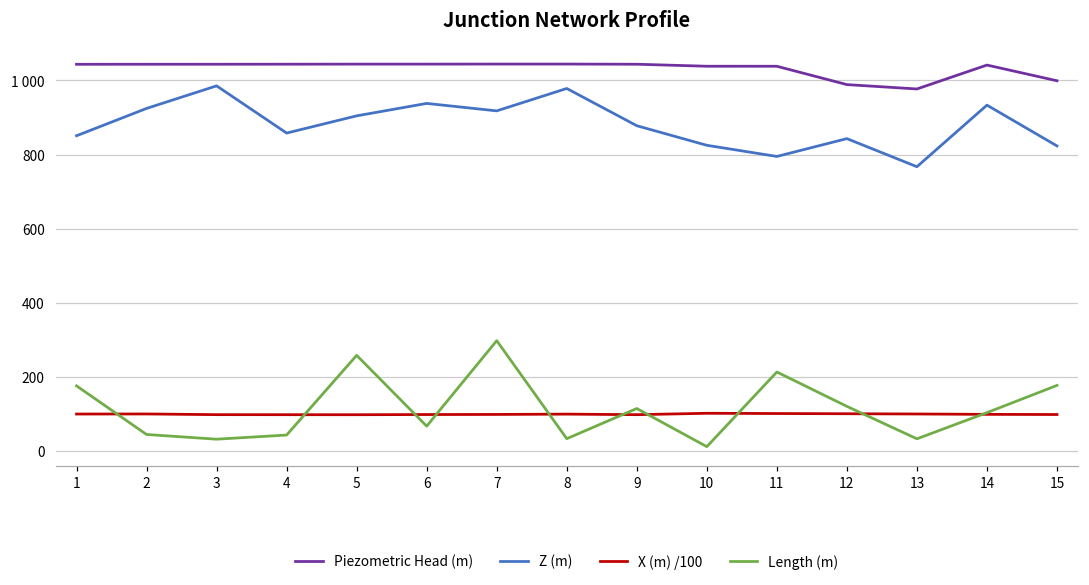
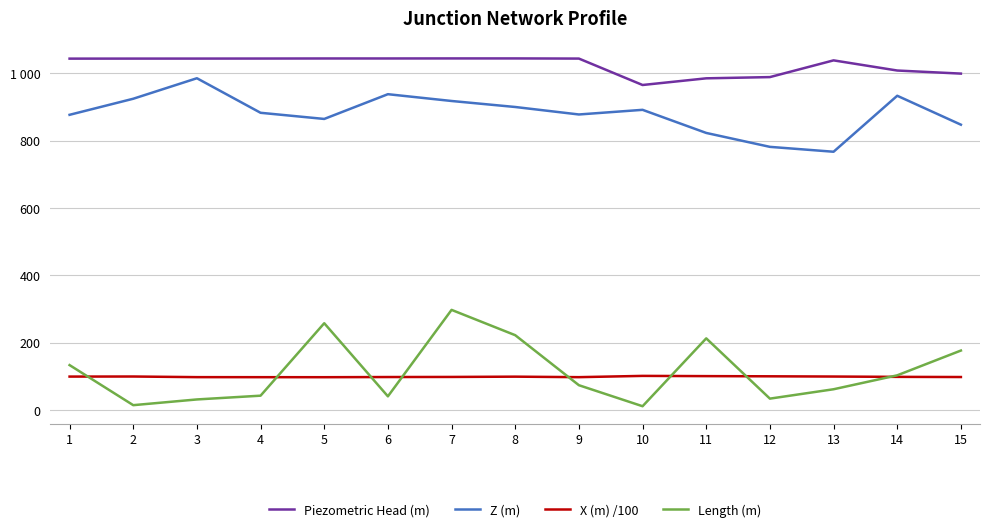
  {
    "Piezometric Head (m)": {
      "1": 1040,
      "2": 1040,
      "3": 1040,
      "4": 1040,
      "5": 1040,
      "6": 1040,
      "7": 1040,
      "8": 1040,
      "9": 1040,
-     "10": 1040,
-     "11": 1040,
+     "10": 970,
+     "11": 990,
      "12": 990,
-     "13": 980,
-     "14": 1040,
+     "13": 1040,
+     "14": 1010,
      "15": 1000
    },
    "Z (m)": {
-     "1": 850,
+     "1": 880,
      "2": 920,
      "3": 990,
-     "4": 860,
-     "5": 900,
+     "4": 880,
+     "5": 860,
      "6": 940,
      "7": 920,
-     "8": 980,
+     "8": 900,
      "9": 880,
-     "10": 830,
-     "11": 790,
-     "12": 840,
+     "10": 890,
+     "11": 820,
+     "12": 780,
      "13": 770,
      "14": 930,
-     "15": 820
+     "15": 850
    },
    "X (m) /100": {
      "1": 100,
      "2": 100,
      "3": 100,
      "4": 100,
      "5": 100,
      "6": 100,
      "7": 100,
      "8": 100,
      "9": 100,
      "10": 100,
      "11": 100,
      "12": 100,
      "13": 100,
      "15": 100
    },
    "Length (m)": {
-     "1": 180,
-     "2": 40,
+     "1": 130,
+     "2": 20,
      "3": 30,
      "4": 40,
      "5": 260,
-     "6": 70,
+     "6": 40,
      "7": 300,
-     "8": 30,
-     "9": 110,
+     "8": 220,
+     "9": 70,
      "10": 10,
      "11": 210,
-     "12": 120,
-     "13": 30,
+     "12": 30,
+     "13": 60,
      "15": 180
    }
  }
